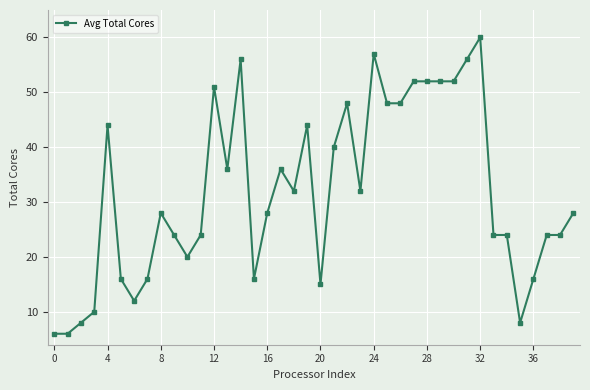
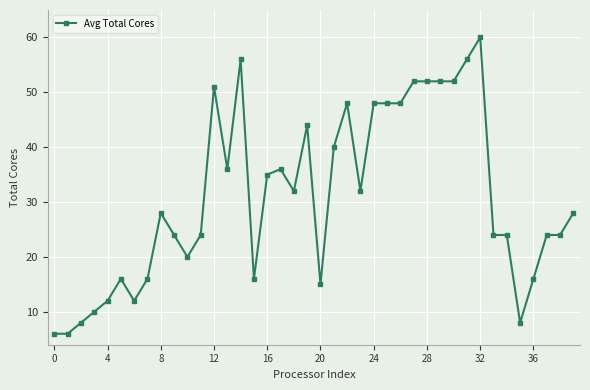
  {
    "0": 6,
-   "4": 44,
+   "4": 12,
    "8": 28,
    "12": 51,
-   "16": 28,
+   "16": 35,
    "20": 15,
-   "24": 57,
+   "24": 48,
    "28": 52,
    "32": 60,
    "36": 16
  }
